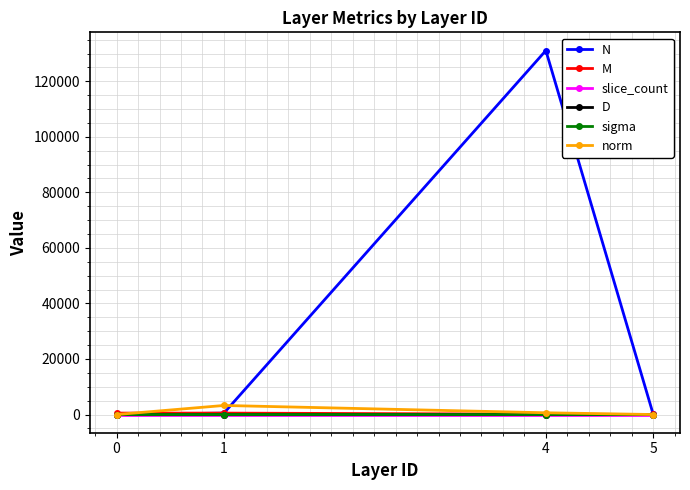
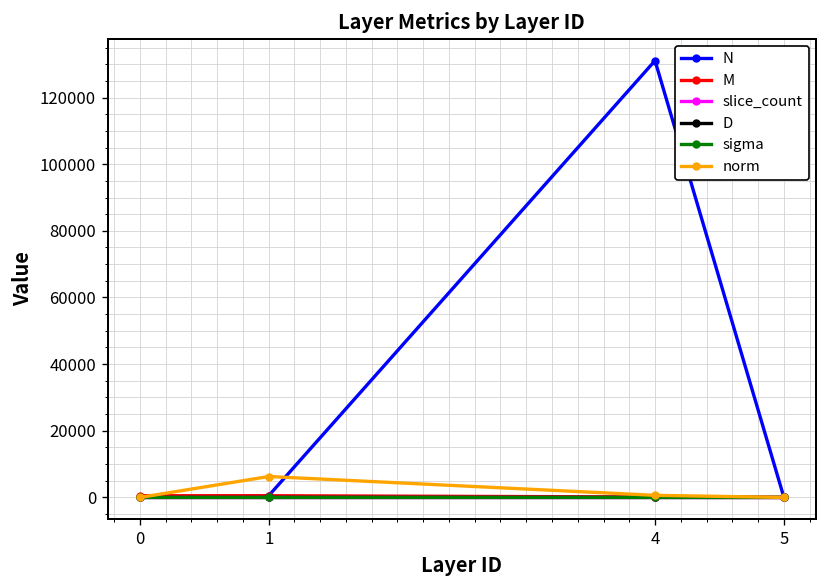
  {
    "N": {
      "4": 131000
    },
    "norm": {
-     "1": 3000
+     "1": 6000
    }
  }
